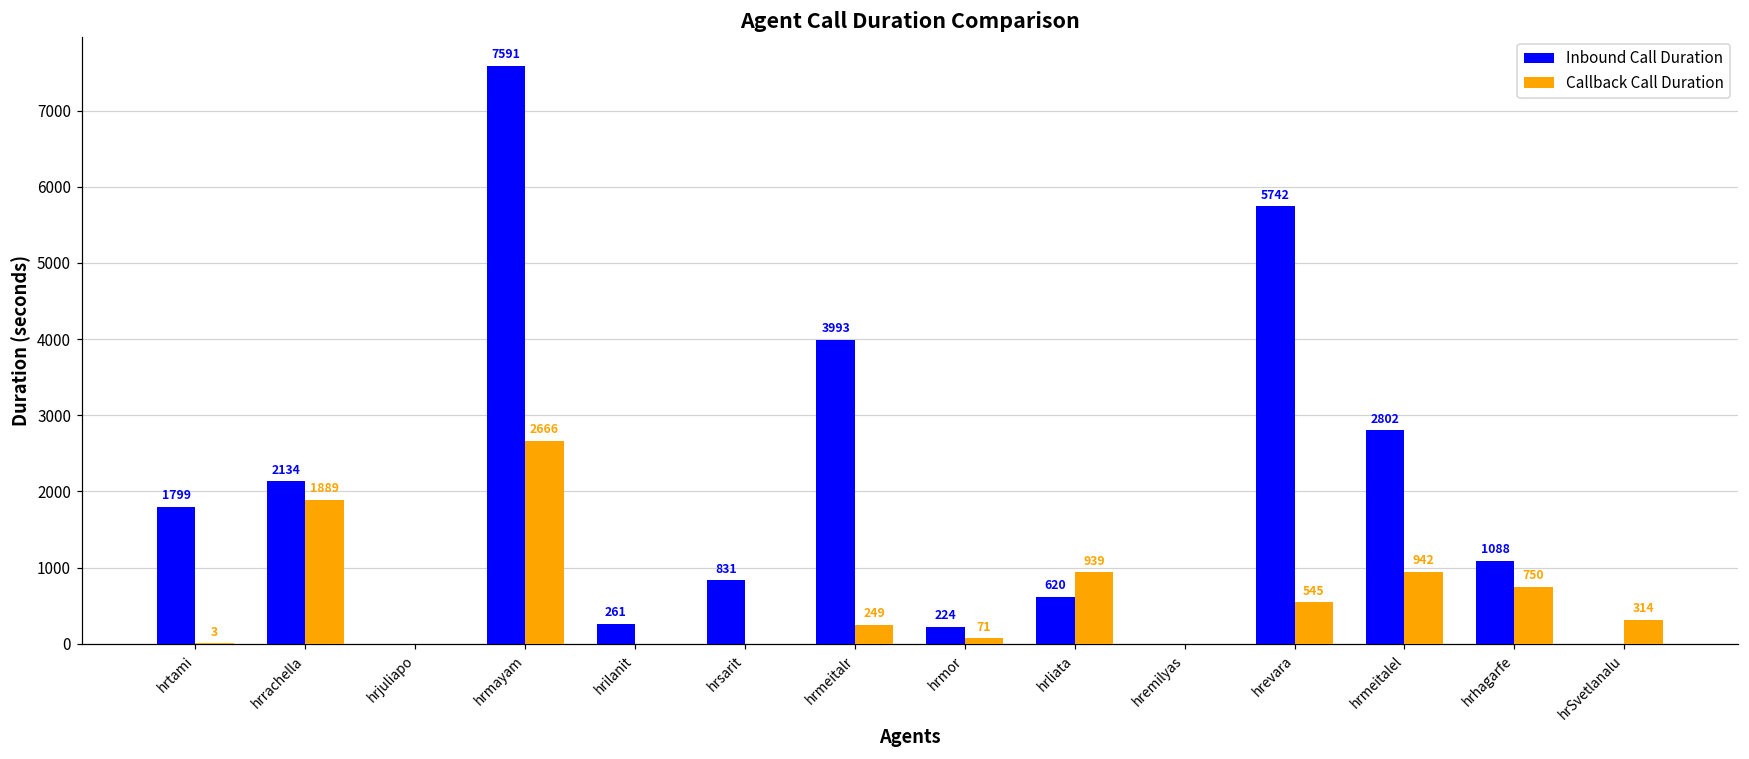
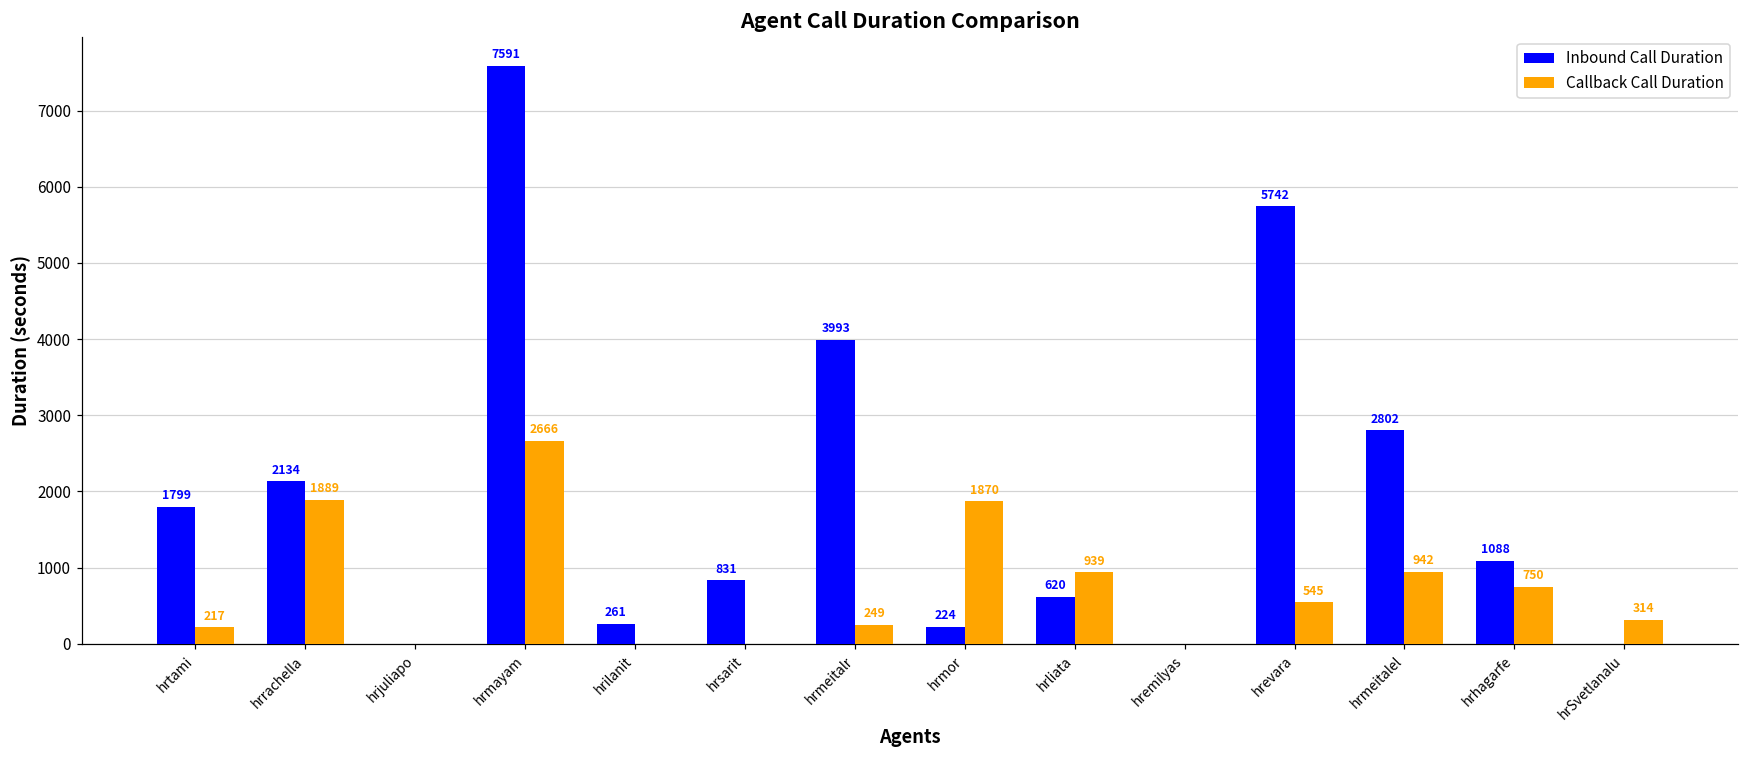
  {
    "Inbound Call Duration": {
      "hrtami": 1799,
      "hrrachella": 2134,
      "hrmayam": 7591,
      "hrilanit": 261,
      "hrsarit": 831,
      "hrmeitalr": 3993,
      "hrmor": 224,
      "hrliata": 620,
      "hrevara": 5742,
      "hrmeitalel": 2802,
      "hrhagarfe": 1088
    },
    "Callback Call Duration": {
-     "hrtami": 3,
+     "hrtami": 217,
      "hrrachella": 1889,
      "hrmayam": 2666,
      "hrmeitalr": 249,
-     "hrmor": 71,
+     "hrmor": 1870,
      "hrliata": 939,
      "hrevara": 545,
      "hrmeitalel": 942,
      "hrhagarfe": 750,
      "hrSvetlanalu": 314
    }
  }
